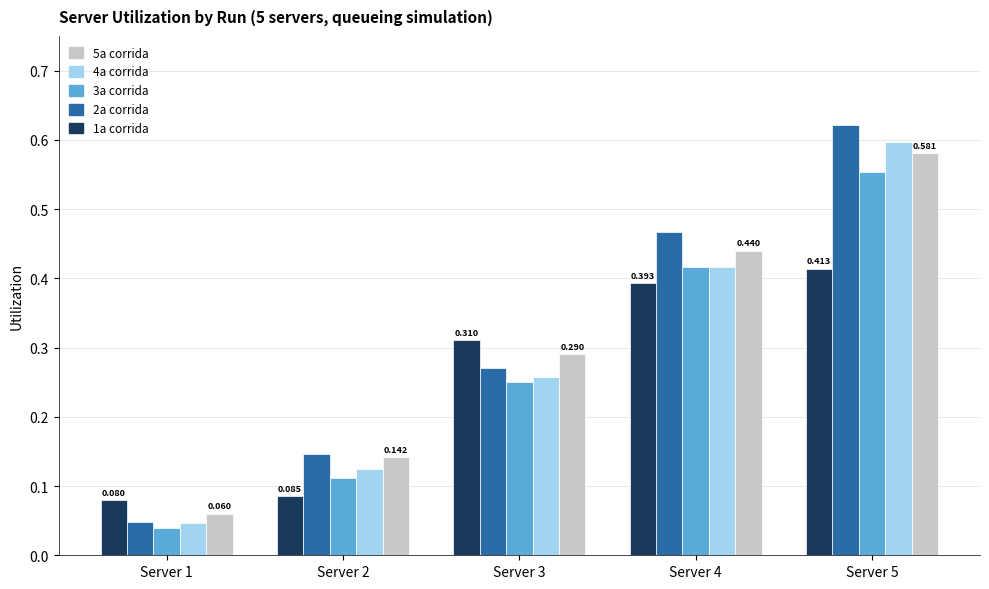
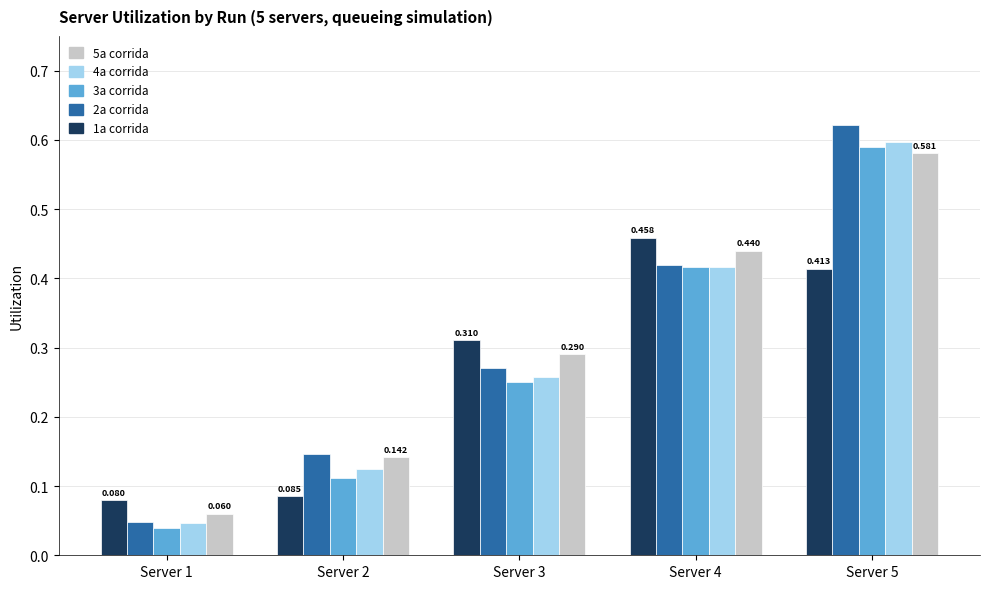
  {
    "1a corrida": {
      "Server 1": 0.080,
      "Server 2": 0.085,
      "Server 3": 0.310,
-     "Server 4": 0.393,
+     "Server 4": 0.458,
      "Server 5": 0.413
    },
    "2a corrida": {
      "Server 1": 0.05,
      "Server 2": 0.15,
      "Server 3": 0.27,
-     "Server 4": 0.47,
+     "Server 4": 0.42,
      "Server 5": 0.62
    },
    "3a corrida": {
      "Server 1": 0.04,
      "Server 2": 0.11,
      "Server 3": 0.25,
      "Server 4": 0.42,
-     "Server 5": 0.55
+     "Server 5": 0.59
    }
  }
